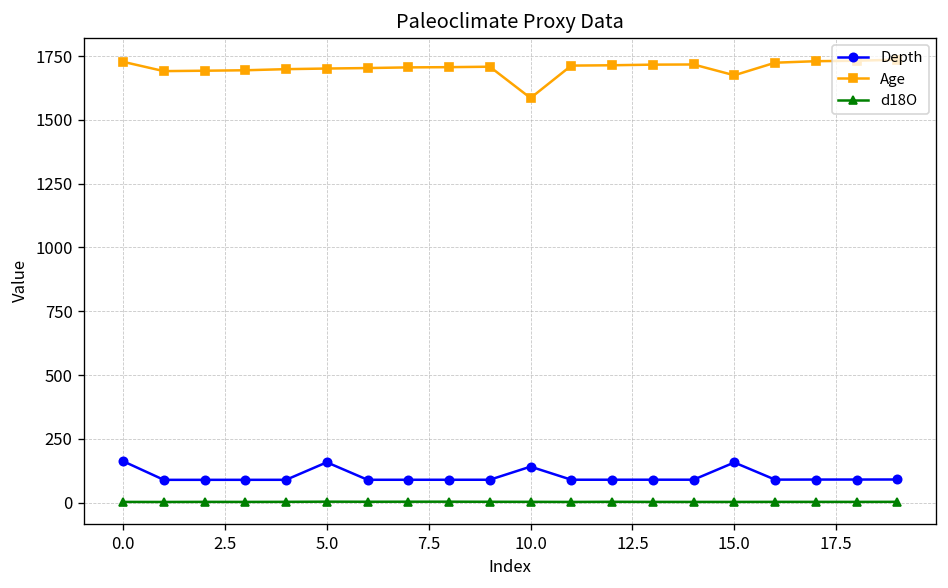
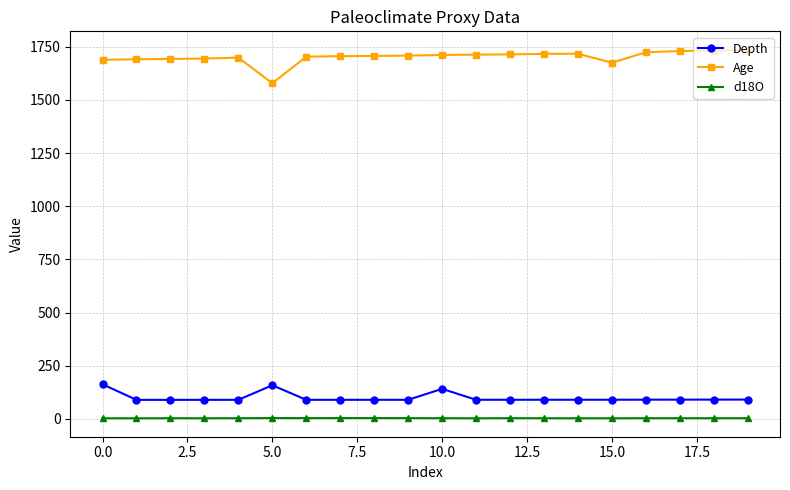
  {
    "Depth": {
      "0.0": 160,
      "5.0": 160,
      "10.0": 140,
-     "15.0": 160
+     "15.0": 90
    },
    "Age": {
-     "0.0": 1730,
-     "5.0": 1700,
-     "10.0": 1590,
+     "0.0": 1690,
+     "5.0": 1580,
+     "10.0": 1710,
      "15.0": 1670
    },
    "d18O": {
      "0.0": 0,
      "5.0": 0,
      "10.0": 0,
      "15.0": 0
    }
  }
